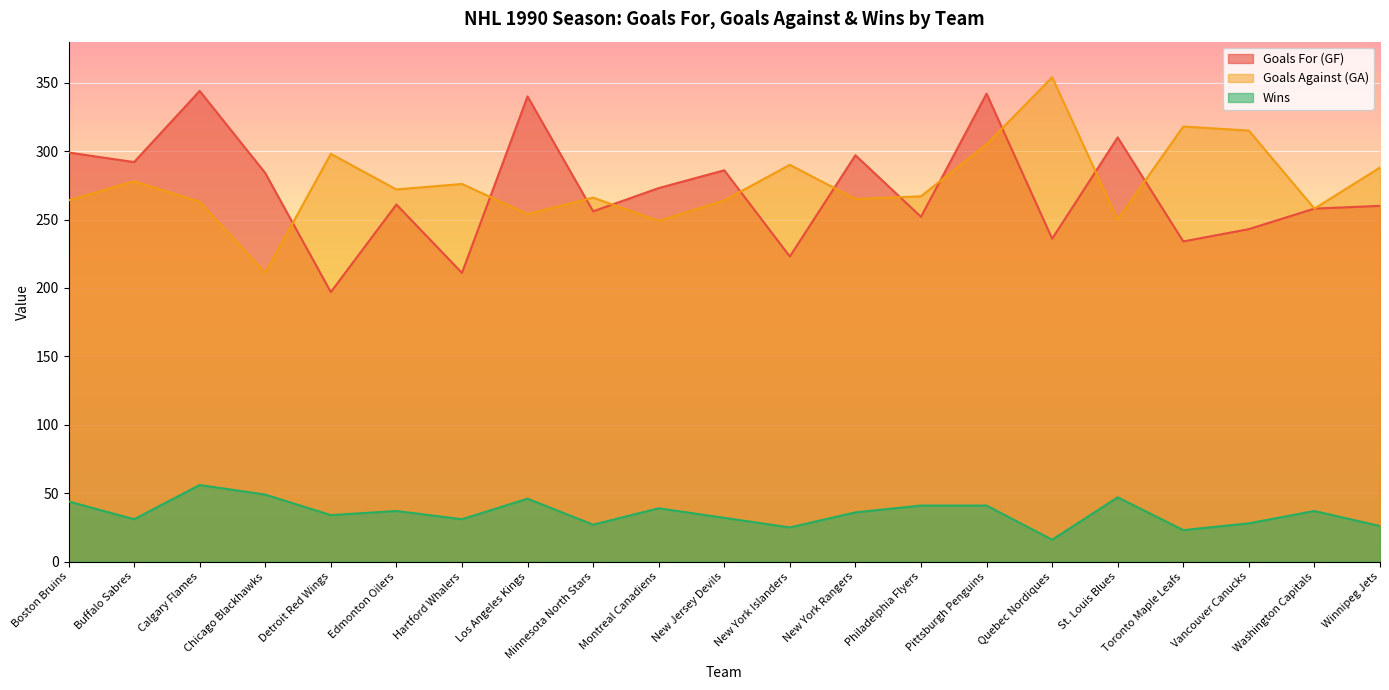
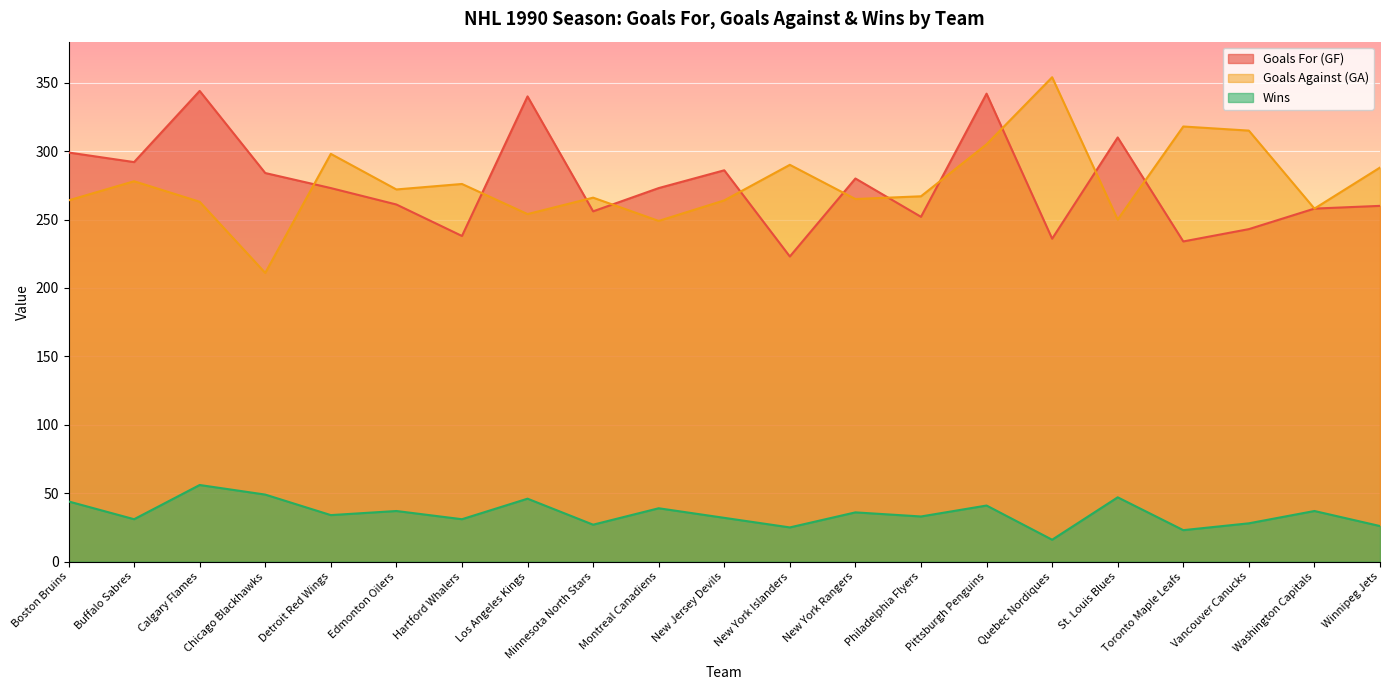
  {
    "Goals For (GF)": {
      "Boston Bruins": 299,
      "Buffalo Sabres": 292,
      "Calgary Flames": 344,
      "Chicago Blackhawks": 284,
-     "Detroit Red Wings": 197,
+     "Detroit Red Wings": 273,
      "Edmonton Oilers": 261,
-     "Hartford Whalers": 211,
+     "Hartford Whalers": 238,
      "Los Angeles Kings": 340,
      "Minnesota North Stars": 256,
      "Montreal Canadiens": 273,
      "New Jersey Devils": 286,
      "New York Islanders": 223,
-     "New York Rangers": 297,
+     "New York Rangers": 280,
      "Philadelphia Flyers": 252,
      "Pittsburgh Penguins": 342,
      "Quebec Nordiques": 236,
      "St. Louis Blues": 310,
      "Toronto Maple Leafs": 234,
      "Vancouver Canucks": 243,
      "Winnipeg Jets": 260
    },
    "Goals Against (GA)": {
      "Boston Bruins": 264,
      "Buffalo Sabres": 278,
      "Calgary Flames": 263,
      "Chicago Blackhawks": 211,
      "Detroit Red Wings": 298,
      "Edmonton Oilers": 272,
      "Hartford Whalers": 276,
      "Los Angeles Kings": 254,
      "Minnesota North Stars": 266,
      "Montreal Canadiens": 249,
      "New Jersey Devils": 264,
      "New York Islanders": 290,
      "New York Rangers": 265,
      "Philadelphia Flyers": 267,
      "Pittsburgh Penguins": 305,
      "Quebec Nordiques": 354,
      "St. Louis Blues": 250,
      "Toronto Maple Leafs": 318,
      "Vancouver Canucks": 315,
      "Winnipeg Jets": 288
    },
    "Wins": {
      "Boston Bruins": 44,
      "Buffalo Sabres": 31,
      "Calgary Flames": 56,
      "Chicago Blackhawks": 49,
      "Detroit Red Wings": 34,
      "Edmonton Oilers": 37,
      "Hartford Whalers": 31,
      "Los Angeles Kings": 46,
      "Minnesota North Stars": 27,
      "Montreal Canadiens": 39,
      "New Jersey Devils": 32,
      "New York Islanders": 25,
      "New York Rangers": 36,
-     "Philadelphia Flyers": 41,
+     "Philadelphia Flyers": 33,
      "Pittsburgh Penguins": 41,
      "Quebec Nordiques": 16,
      "St. Louis Blues": 47,
      "Toronto Maple Leafs": 23,
      "Vancouver Canucks": 28,
      "Washington Capitals": 37,
      "Winnipeg Jets": 26
    }
  }
